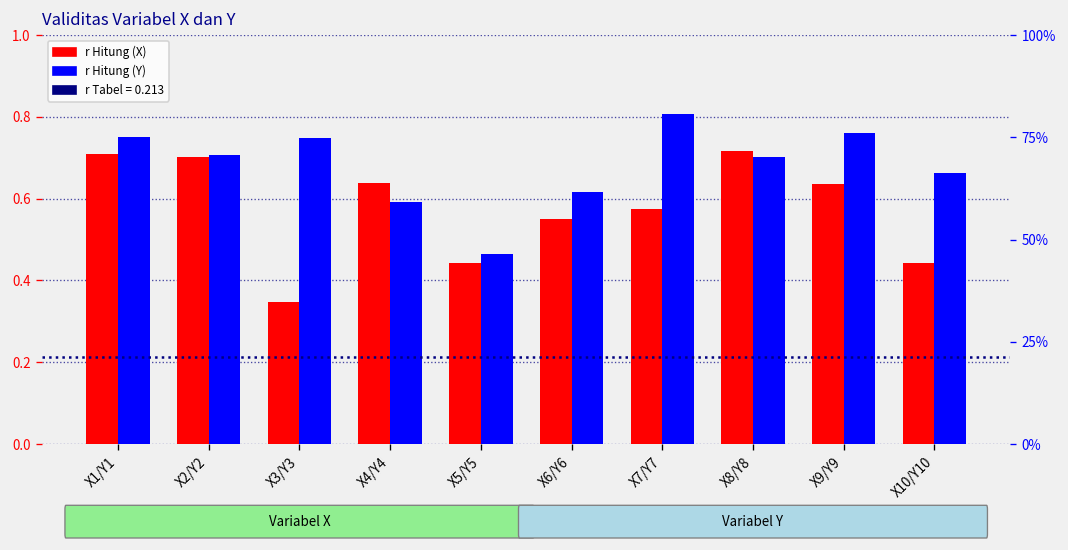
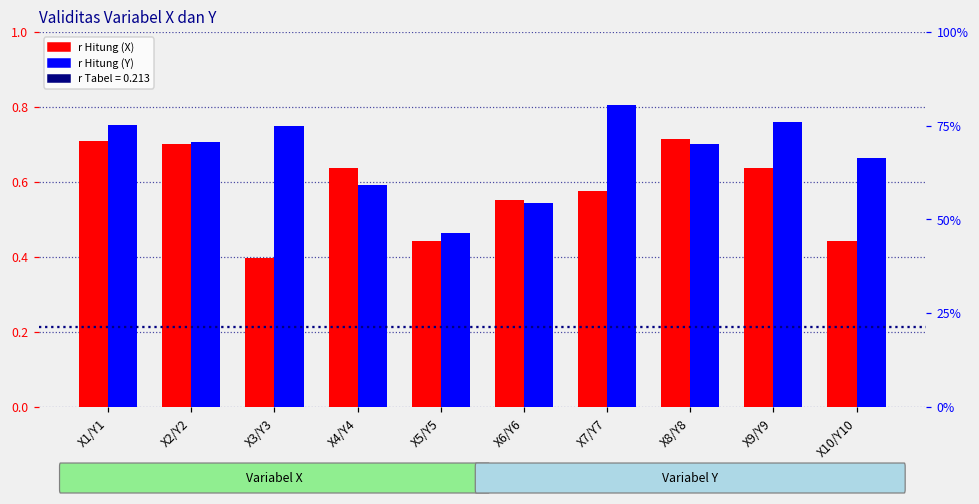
  {
    "r Hitung (X)": {
      "X1/Y1": 0.71,
      "X2/Y2": 0.70,
-     "X3/Y3": 0.35,
+     "X3/Y3": 0.40,
      "X4/Y4": 0.64,
      "X5/Y5": 0.44,
      "X6/Y6": 0.55,
      "X7/Y7": 0.58,
      "X8/Y8": 0.72,
      "X9/Y9": 0.64,
      "X10/Y10": 0.44
    },
    "r Hitung (Y)": {
      "X1/Y1": 0.75,
      "X2/Y2": 0.71,
      "X3/Y3": 0.75,
      "X4/Y4": 0.59,
      "X5/Y5": 0.47,
-     "X6/Y6": 0.62,
+     "X6/Y6": 0.54,
      "X7/Y7": 0.81,
      "X8/Y8": 0.70,
      "X9/Y9": 0.76,
      "X10/Y10": 0.66
    }
  }
